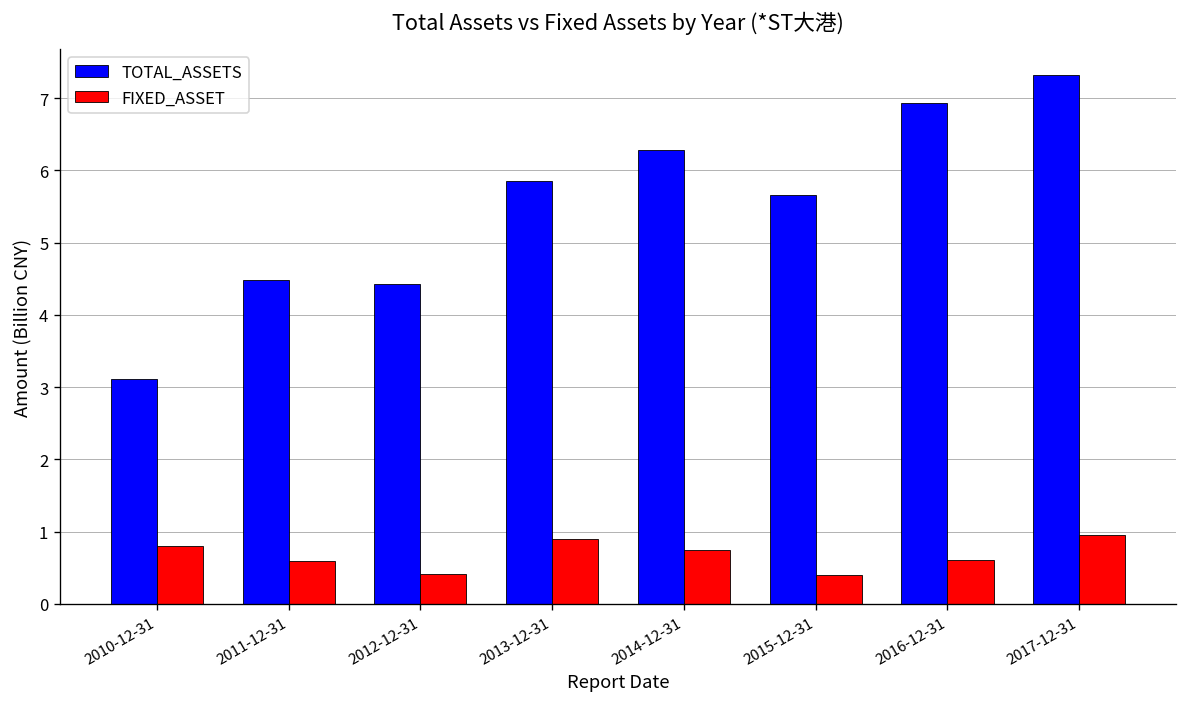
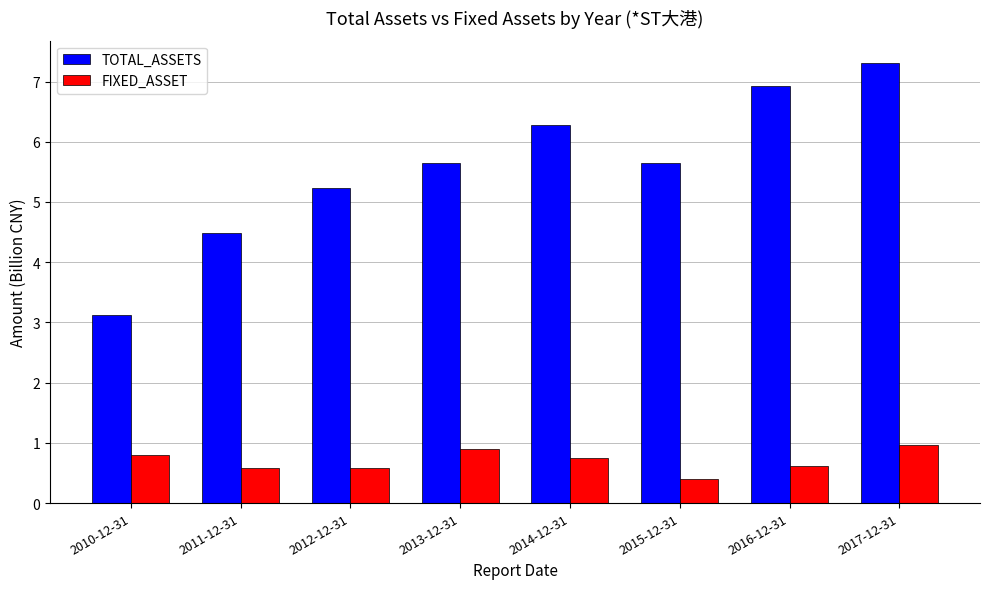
  {
    "TOTAL_ASSETS": {
      "2010-12-31": 3.1,
      "2011-12-31": 4.5,
-     "2012-12-31": 4.4,
-     "2013-12-31": 5.9,
+     "2012-12-31": 5.2,
+     "2013-12-31": 5.7,
      "2014-12-31": 6.3,
      "2015-12-31": 5.7,
      "2016-12-31": 6.9,
      "2017-12-31": 7.3
    },
    "FIXED_ASSET": {
      "2010-12-31": 0.8,
      "2011-12-31": 0.6,
-     "2012-12-31": 0.4,
+     "2012-12-31": 0.6,
      "2013-12-31": 0.9,
      "2014-12-31": 0.7,
      "2015-12-31": 0.4,
      "2016-12-31": 0.6,
      "2017-12-31": 1.0
    }
  }
